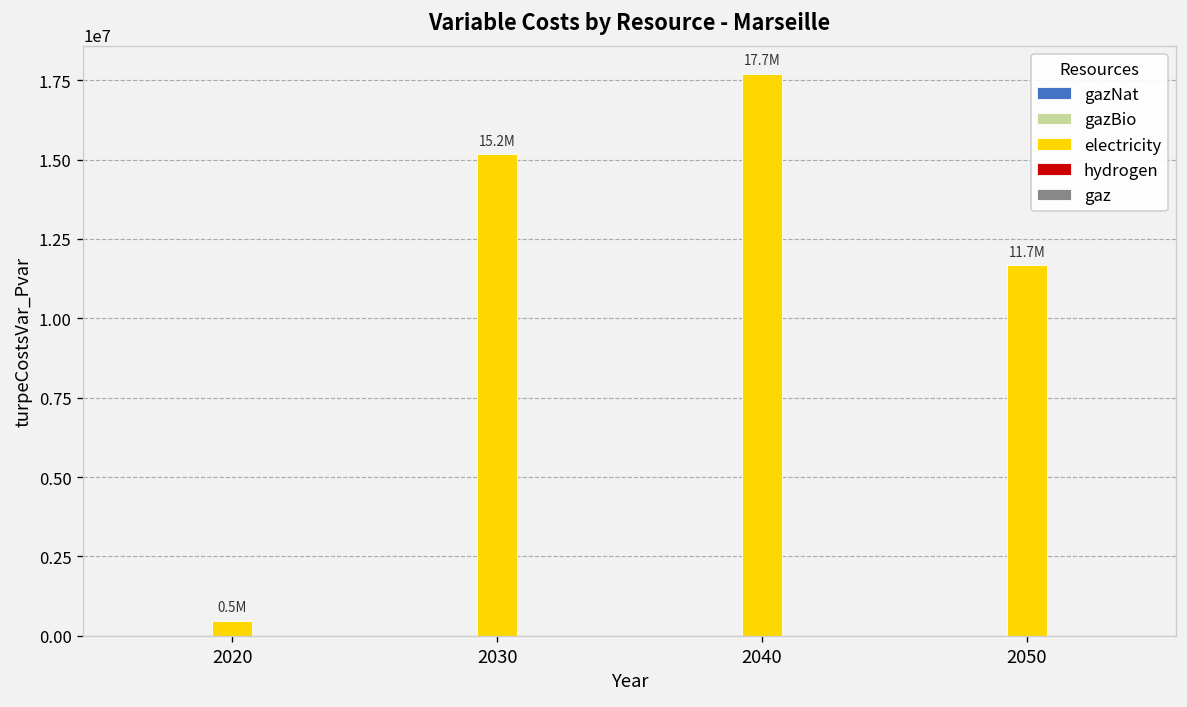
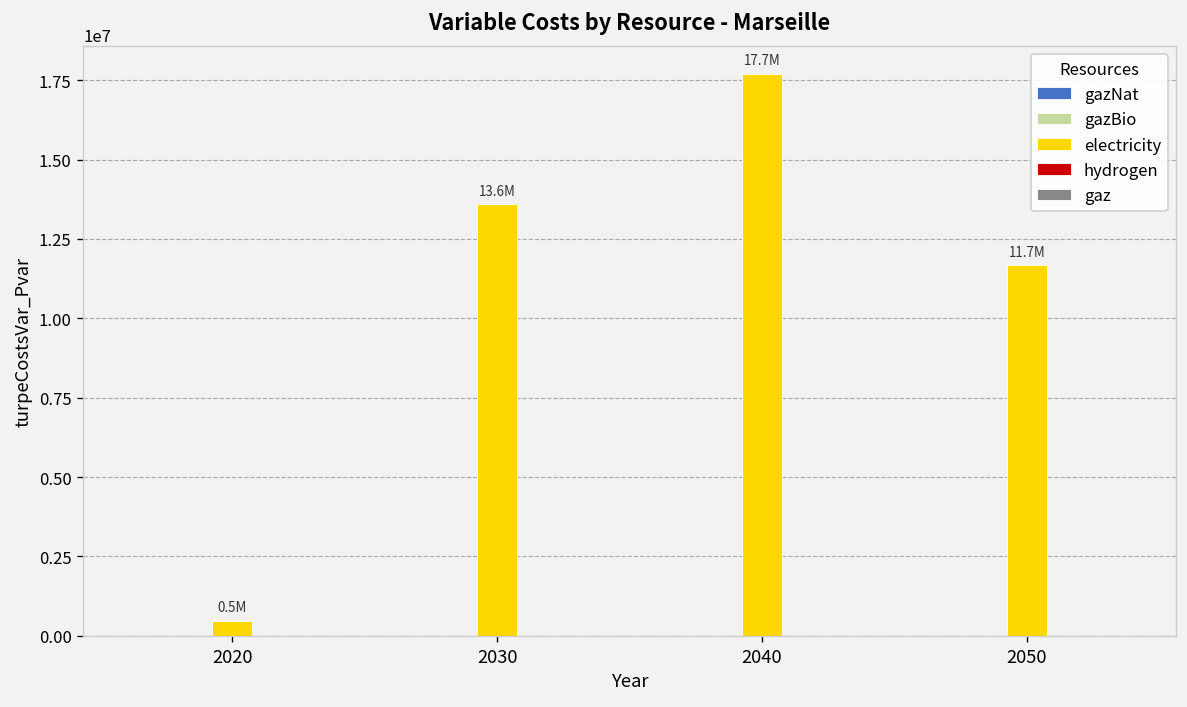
  {
    "gazNat": {
      "2020": "0",
      "2030": "0",
      "2040": "0",
      "2050": "0"
    },
    "gazBio": {
      "2020": "0",
      "2030": "0",
      "2040": "0",
      "2050": "0"
    },
    "electricity": {
      "2020": "0.5M",
-     "2030": "15.2M",
+     "2030": "13.6M",
      "2040": "17.7M",
      "2050": "11.7M"
    },
    "hydrogen": {
      "2020": "0",
      "2030": "0",
      "2040": "0",
      "2050": "0"
    },
    "gaz": {
      "2020": "0",
      "2030": "0",
      "2040": "0",
      "2050": "0"
    }
  }
